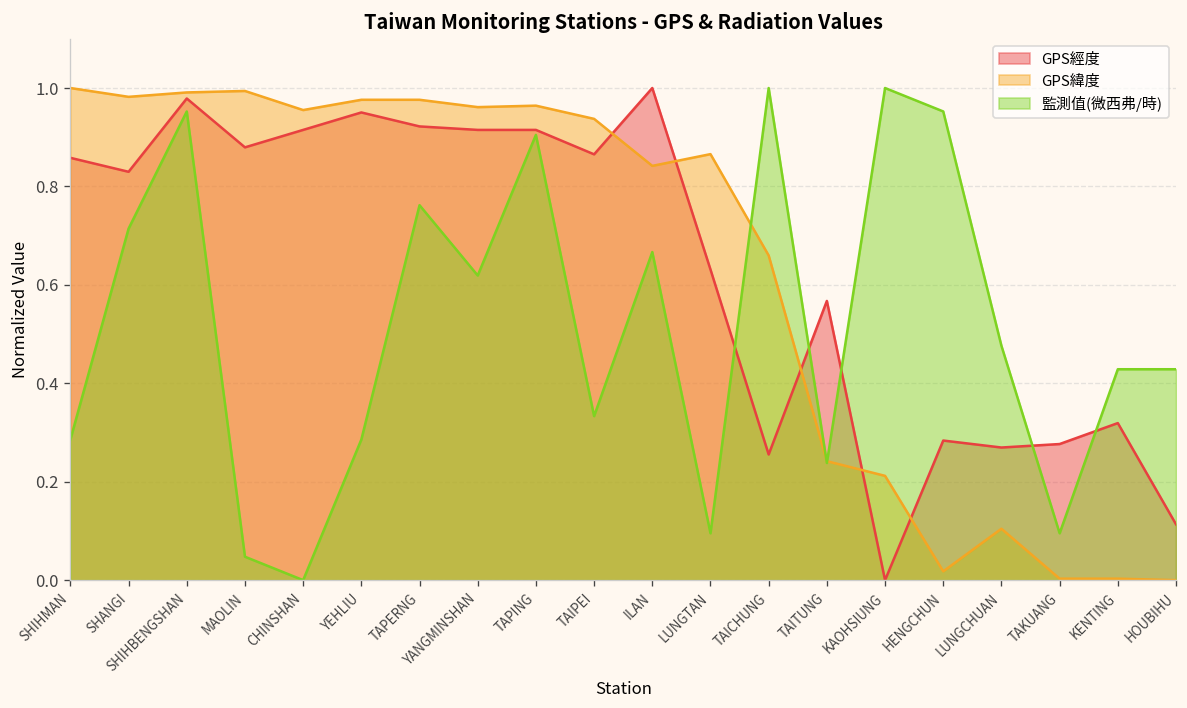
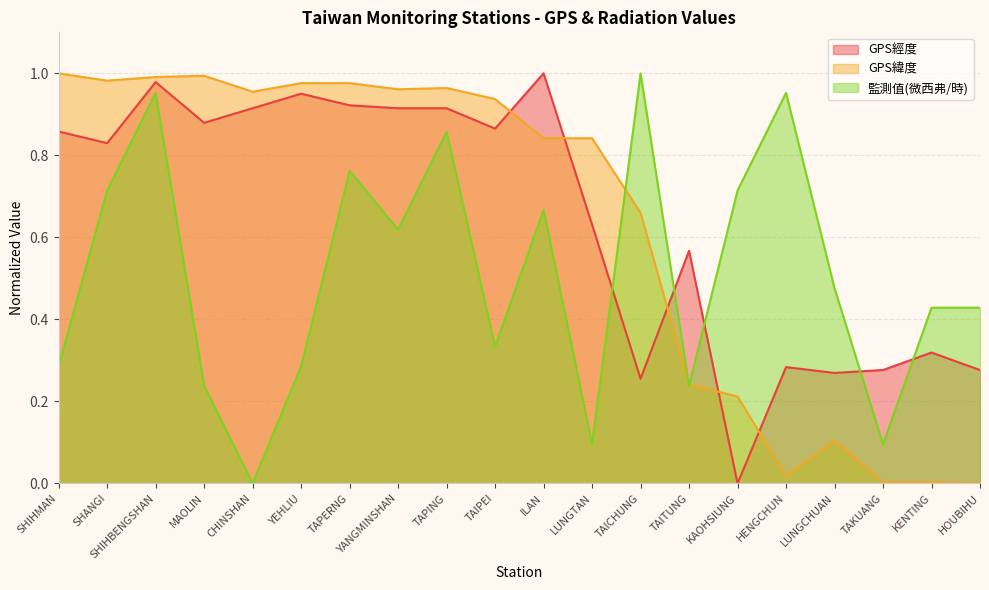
  {
    "GPS經度": {
      "SHIHMAN": 0.86,
      "SHANGI": 0.83,
      "SHIHBENGSHAN": 0.98,
      "MAOLIN": 0.88,
      "CHINSHAN": 0.91,
      "YEHLIU": 0.95,
      "TAPERNG": 0.92,
      "YANGMINSHAN": 0.91,
      "TAPING": 0.91,
      "TAIPEI": 0.87,
      "ILAN": 1.00,
      "LUNGTAN": 0.63,
      "TAICHUNG": 0.26,
      "TAITUNG": 0.57,
      "KAOHSIUNG": 0.00,
      "HENGCHUN": 0.28,
      "LUNGCHUAN": 0.27,
      "TAKUANG": 0.28,
      "KENTING": 0.32,
-     "HOUBIHU": 0.11
+     "HOUBIHU": 0.28
    },
    "GPS緯度": {
      "SHIHMAN": 1.00,
      "SHANGI": 0.98,
      "SHIHBENGSHAN": 0.99,
      "MAOLIN": 0.99,
      "CHINSHAN": 0.96,
      "YEHLIU": 0.98,
      "TAPERNG": 0.98,
      "YANGMINSHAN": 0.96,
      "TAPING": 0.96,
      "TAIPEI": 0.94,
      "ILAN": 0.84,
-     "LUNGTAN": 0.87,
+     "LUNGTAN": 0.84,
      "TAICHUNG": 0.66,
      "KAOHSIUNG": 0.21,
      "HENGCHUN": 0.02,
      "LUNGCHUAN": 0.10,
      "TAKUANG": 0.00,
      "KENTING": 0.00,
      "HOUBIHU": 0.00
    },
    "監測值(微西弗/時)": {
      "SHIHMAN": 0.29,
      "SHANGI": 0.71,
      "SHIHBENGSHAN": 0.95,
-     "MAOLIN": 0.05,
+     "MAOLIN": 0.24,
      "CHINSHAN": 0.00,
      "YEHLIU": 0.29,
      "TAPERNG": 0.76,
      "YANGMINSHAN": 0.62,
-     "TAPING": 0.90,
+     "TAPING": 0.86,
      "TAIPEI": 0.33,
      "ILAN": 0.67,
      "LUNGTAN": 0.10,
      "TAICHUNG": 1.00,
-     "KAOHSIUNG": 1.00,
+     "KAOHSIUNG": 0.71,
      "HENGCHUN": 0.95,
      "LUNGCHUAN": 0.48,
      "TAKUANG": 0.10,
      "KENTING": 0.43,
      "HOUBIHU": 0.43
    }
  }
